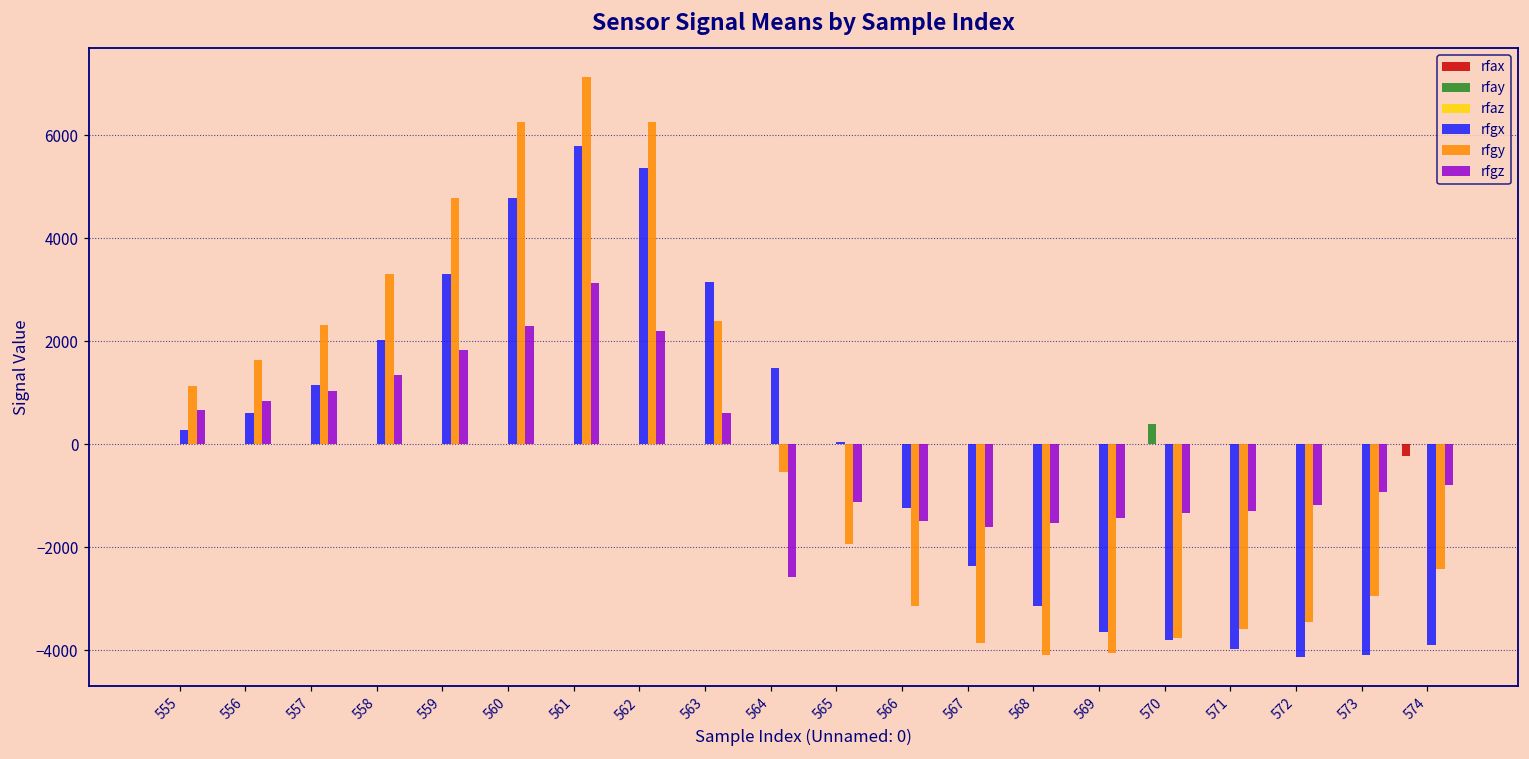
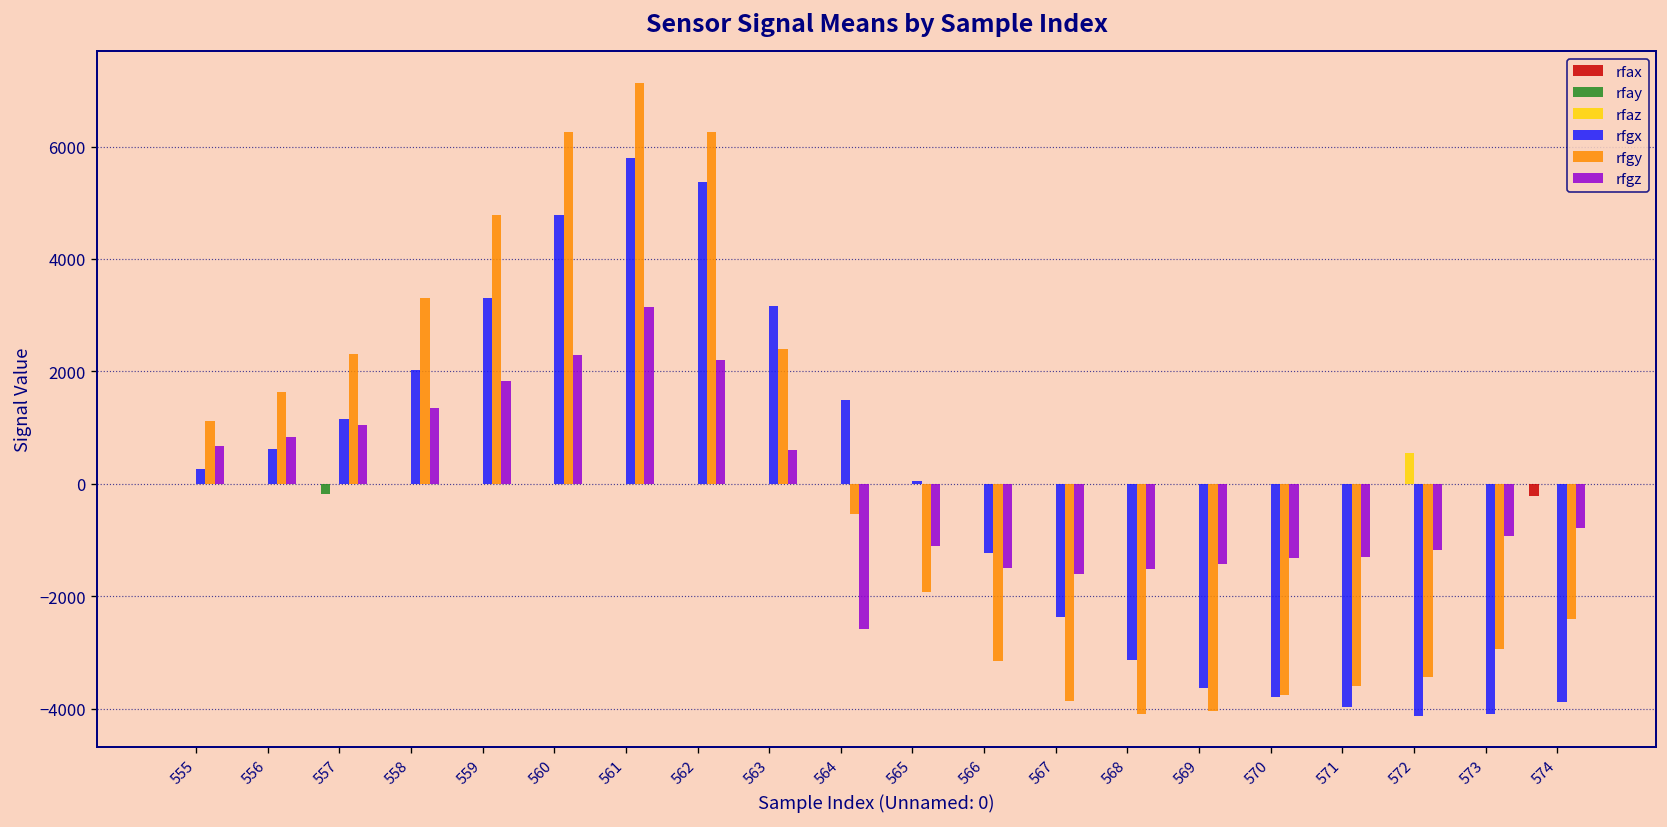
  {
    "rfax": {
      "574": -200
    },
    "rfay": {
-     "557": 0,
-     "570": 400
+     "557": -200,
+     "570": 0
    },
    "rfaz": {
-     "572": 0
+     "572": 600
    },
    "rfgx": {
      "555": 300,
      "556": 600,
      "557": 1200,
      "558": 2000,
      "559": 3300,
      "560": 4800,
      "561": 5800,
      "562": 5400,
      "563": 3200,
      "564": 1500,
      "566": -1200,
      "567": -2400,
      "568": -3100,
      "569": -3600,
      "570": -3800,
      "571": -4000,
      "572": -4100,
      "573": -4100,
      "574": -3900
    },
    "rfgy": {
      "555": 1100,
      "556": 1600,
      "557": 2300,
      "558": 3300,
      "559": 4800,
      "560": 6300,
      "561": 7100,
      "562": 6300,
      "563": 2400,
      "564": -500,
      "565": -1900,
      "566": -3100,
      "567": -3900,
      "568": -4100,
      "569": -4000,
      "570": -3800,
      "571": -3600,
      "572": -3400,
      "573": -2900,
      "574": -2400
    },
    "rfgz": {
      "555": 700,
      "556": 800,
      "557": 1000,
      "558": 1400,
      "559": 1800,
      "560": 2300,
      "561": 3100,
      "562": 2200,
      "563": 600,
      "564": -2600,
      "565": -1100,
      "566": -1500,
      "567": -1600,
      "568": -1500,
      "569": -1400,
      "570": -1300,
      "571": -1300,
      "572": -1200,
      "573": -900,
      "574": -800
    }
  }
